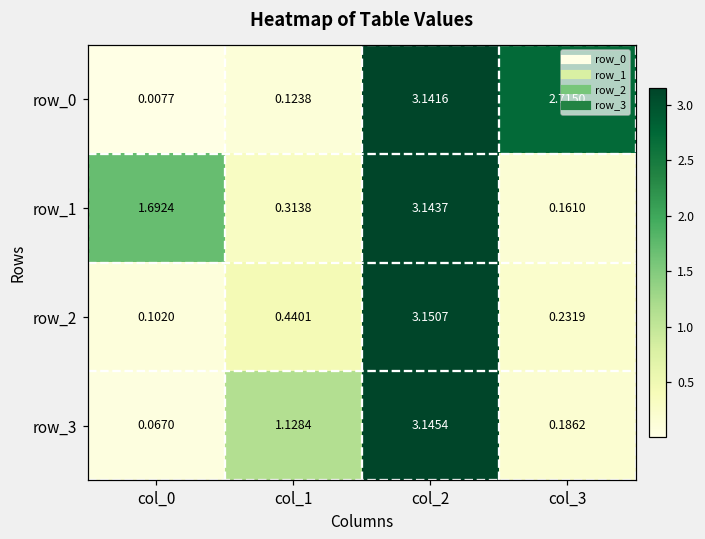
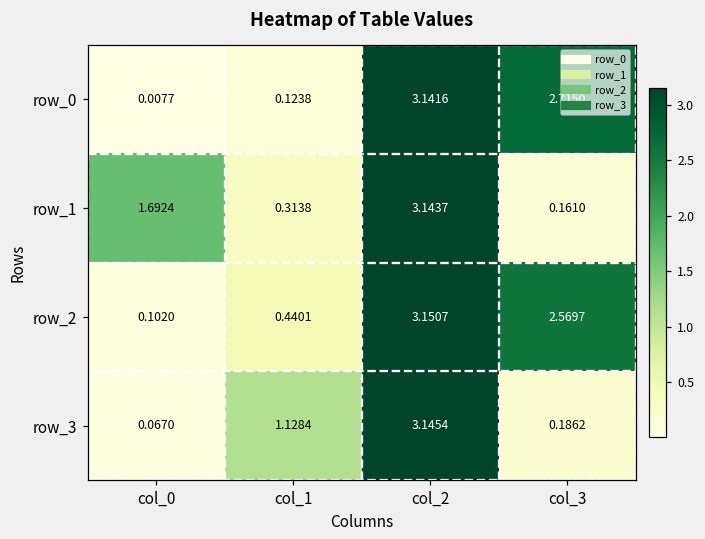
  {
    "row_0": {
      "col_0": 0.0077,
      "col_1": 0.1238,
      "col_2": 3.1416
    },
    "row_1": {
      "col_0": 1.6924,
      "col_1": 0.3138,
      "col_2": 3.1437,
      "col_3": 0.1610
    },
    "row_2": {
      "col_0": 0.1020,
      "col_1": 0.4401,
      "col_2": 3.1507,
-     "col_3": 0.2319
+     "col_3": 2.5697
    },
    "row_3": {
      "col_0": 0.0670,
      "col_1": 1.1284,
      "col_2": 3.1454,
      "col_3": 0.1862
    }
  }
